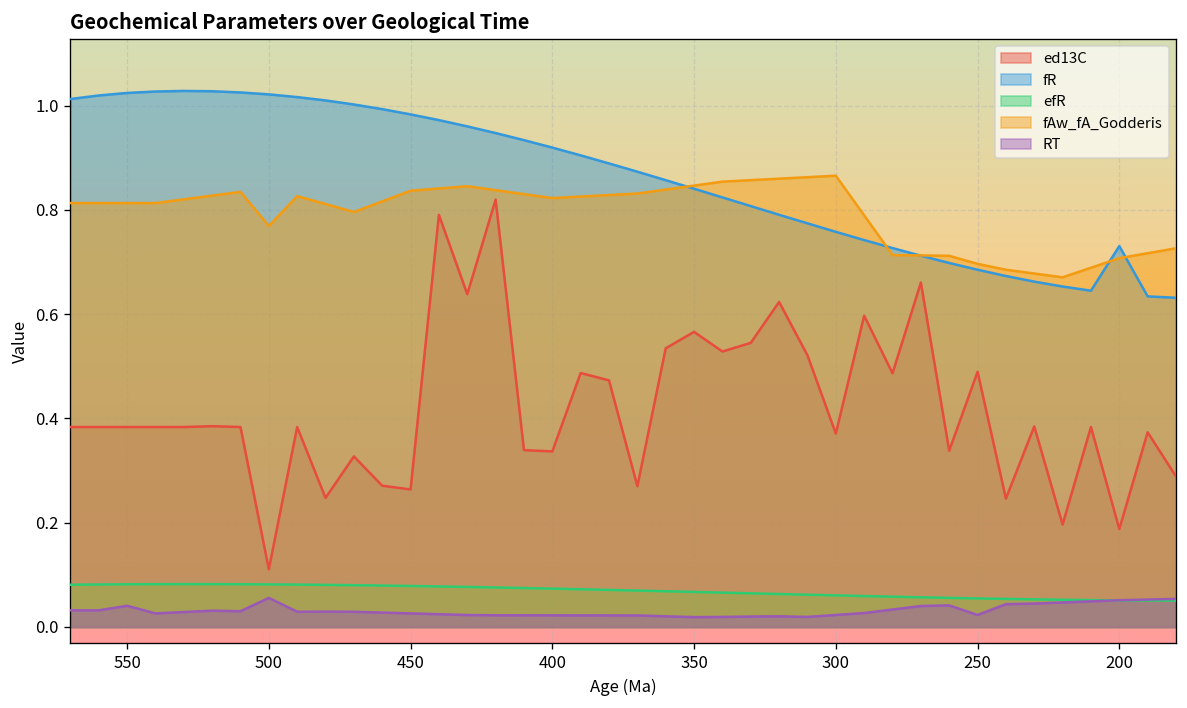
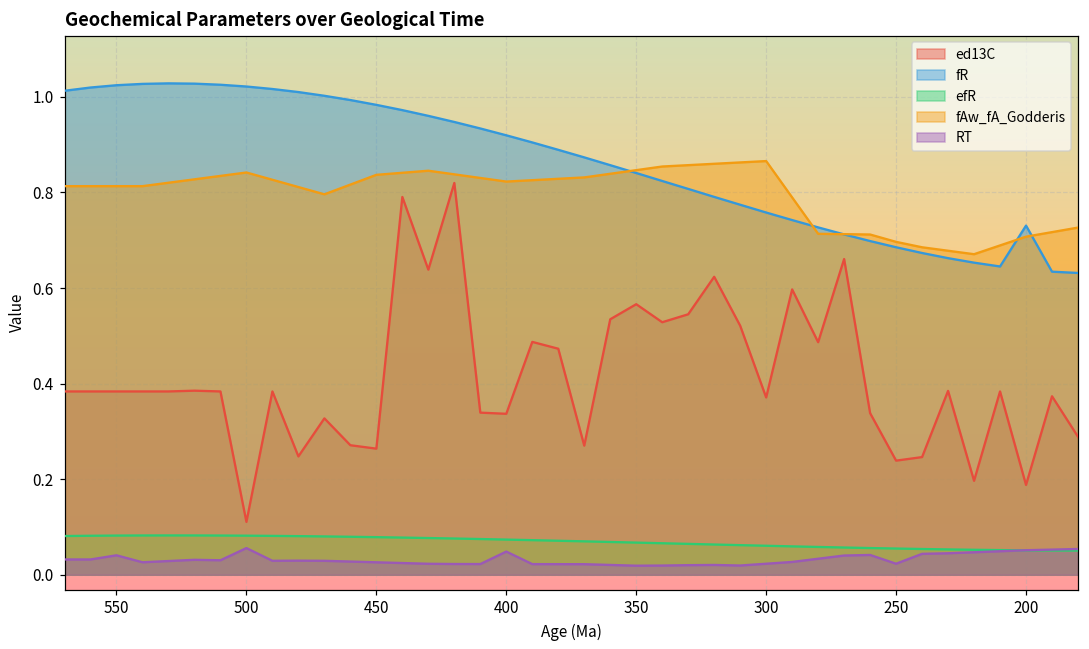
  {
    "ed13C": {
      "550": 0.38,
      "500": 0.11,
      "450": 0.26,
      "400": 0.34,
      "350": 0.57,
      "300": 0.37,
-     "250": 0.49,
+     "250": 0.24,
      "200": 0.19
    },
    "fR": {
      "550": 1.02,
      "500": 1.02,
      "450": 0.98,
      "400": 0.92,
      "350": 0.84,
      "300": 0.76,
      "250": 0.69,
      "200": 0.73
    },
    "efR": {
      "550": 0.08,
      "500": 0.08,
      "450": 0.08,
      "400": 0.07,
      "350": 0.07,
      "300": 0.06,
      "250": 0.05
    },
    "fAw_fA_Godderis": {
      "550": 0.81,
-     "500": 0.77,
+     "500": 0.84,
      "450": 0.84,
      "400": 0.82,
      "350": 0.85,
      "300": 0.87,
      "250": 0.70,
      "200": 0.71
    },
    "RT": {
      "550": 0.04,
      "500": 0.06,
      "450": 0.03,
-     "400": 0.02,
+     "400": 0.05,
      "350": 0.02,
      "300": 0.02,
      "250": 0.02
    }
  }
